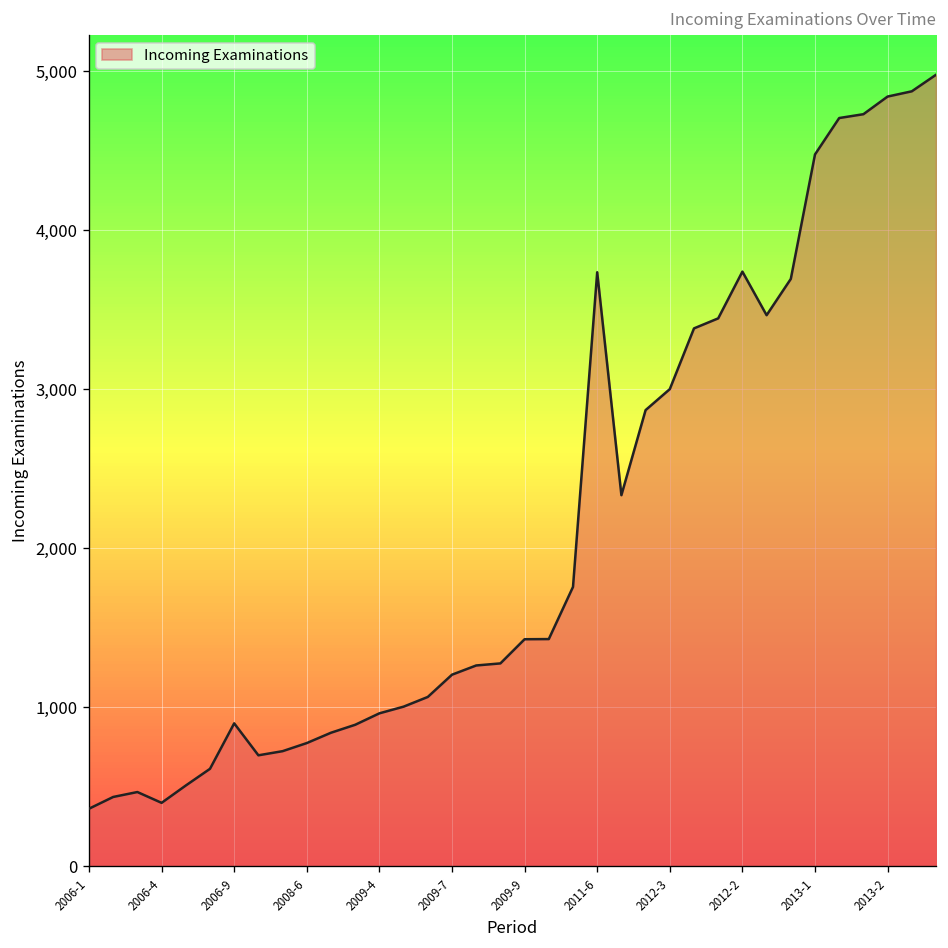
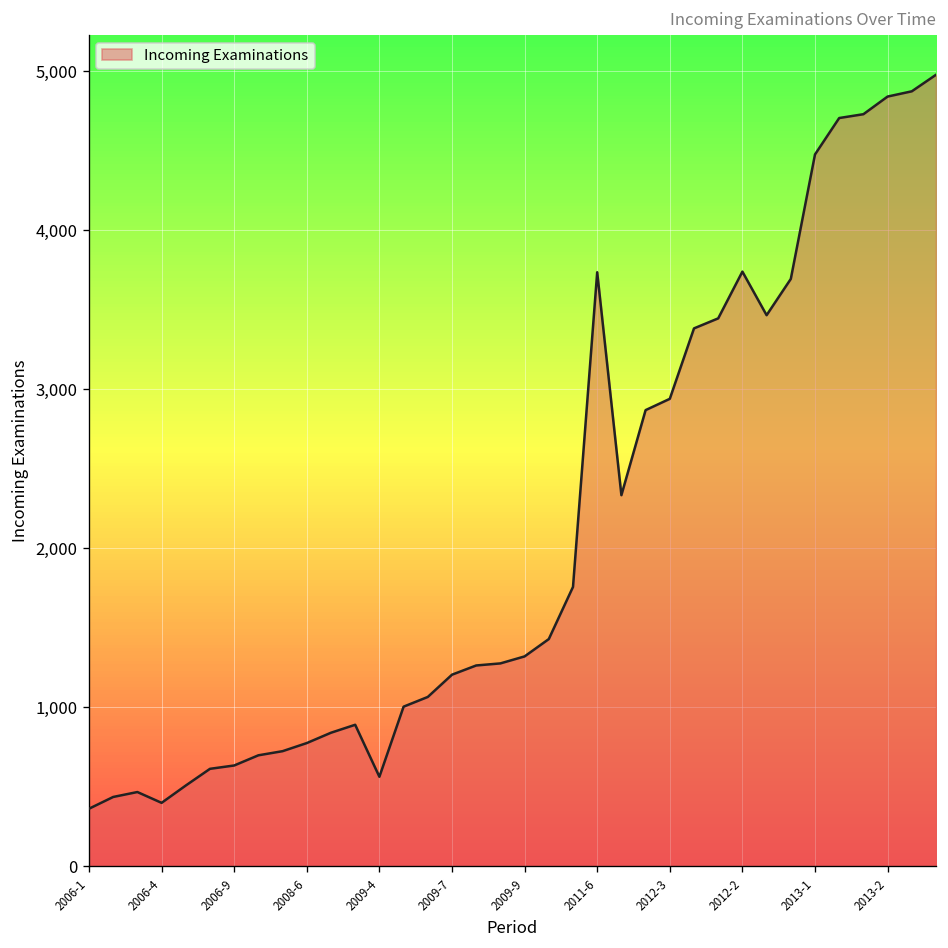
  {
    "2006-1": "360",
    "2006-4": "400",
-   "2006-9": "900",
+   "2006-9": "630",
    "2008-6": "780",
-   "2009-4": "960",
+   "2009-4": "560",
    "2009-7": "1,210",
-   "2009-9": "1,430",
+   "2009-9": "1,320",
    "2011-6": "3,740",
-   "2012-3": "3,000",
+   "2012-3": "2,940",
    "2012-2": "3,740",
    "2013-1": "4,480",
    "2013-2": "4,840"
  }
